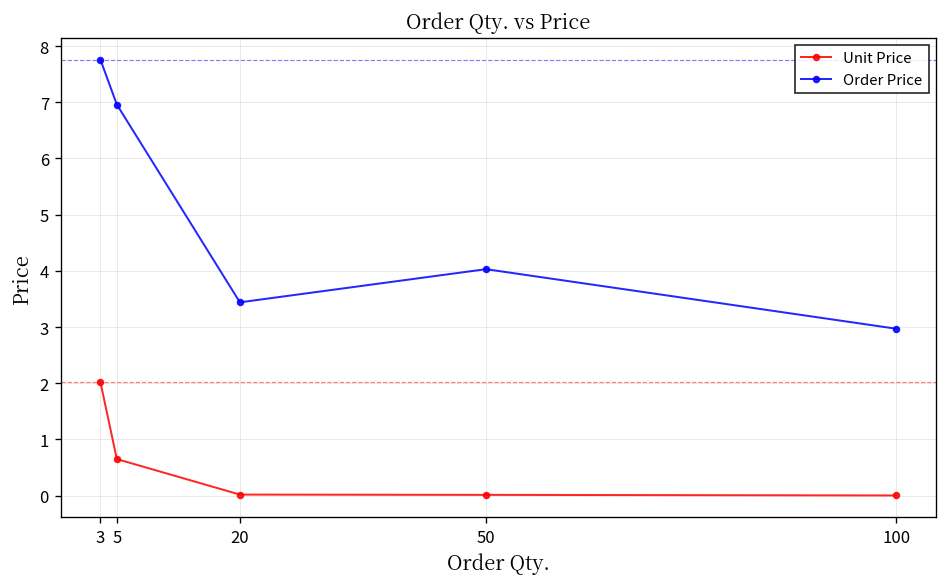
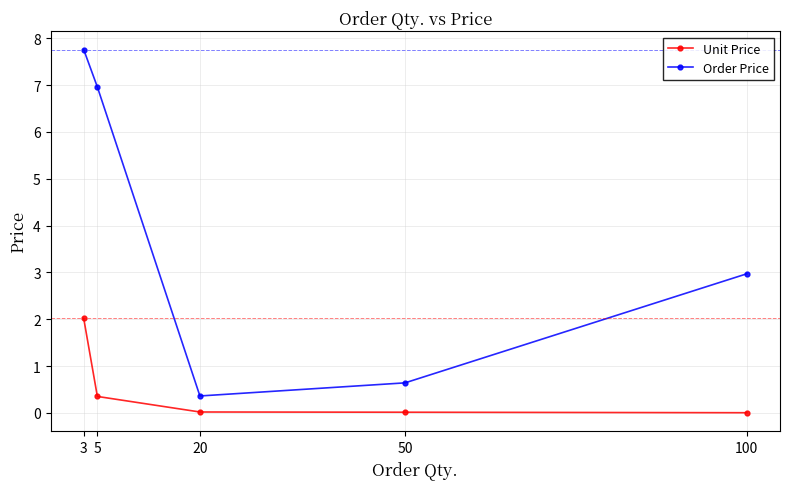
  {
    "Unit Price": {
      "3": 2.0,
-     "5": 0.7,
+     "5": 0.4,
      "20": 0.0,
      "50": 0.0,
      "100": 0.0
    },
    "Order Price": {
      "3": 7.8,
      "5": 7.0,
-     "20": 3.4,
-     "50": 4.0,
+     "20": 0.4,
+     "50": 0.6,
      "100": 3.0
    }
  }
